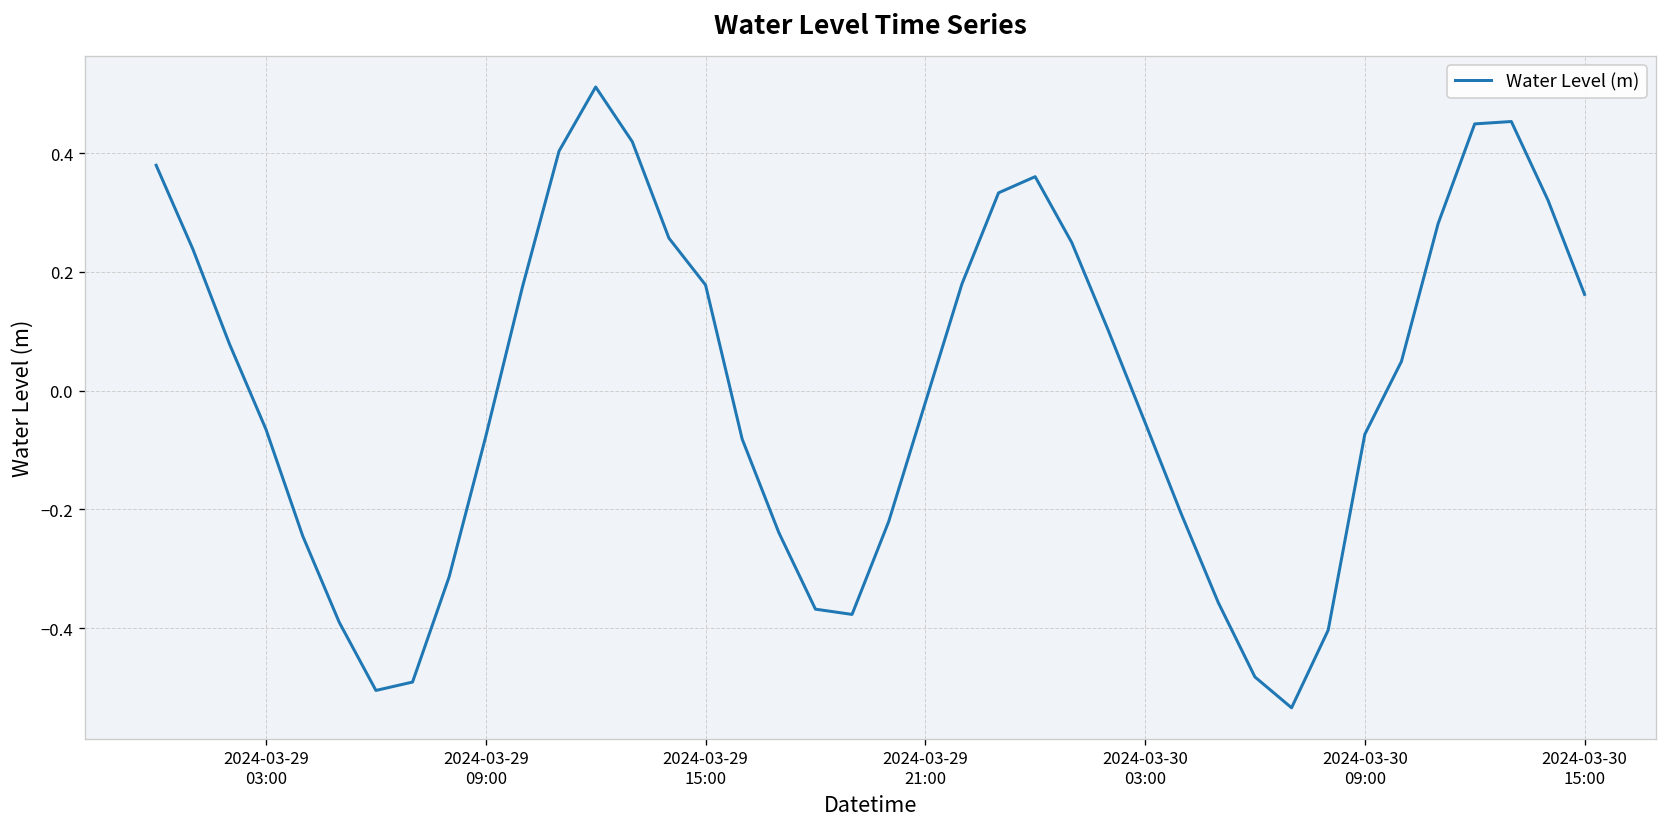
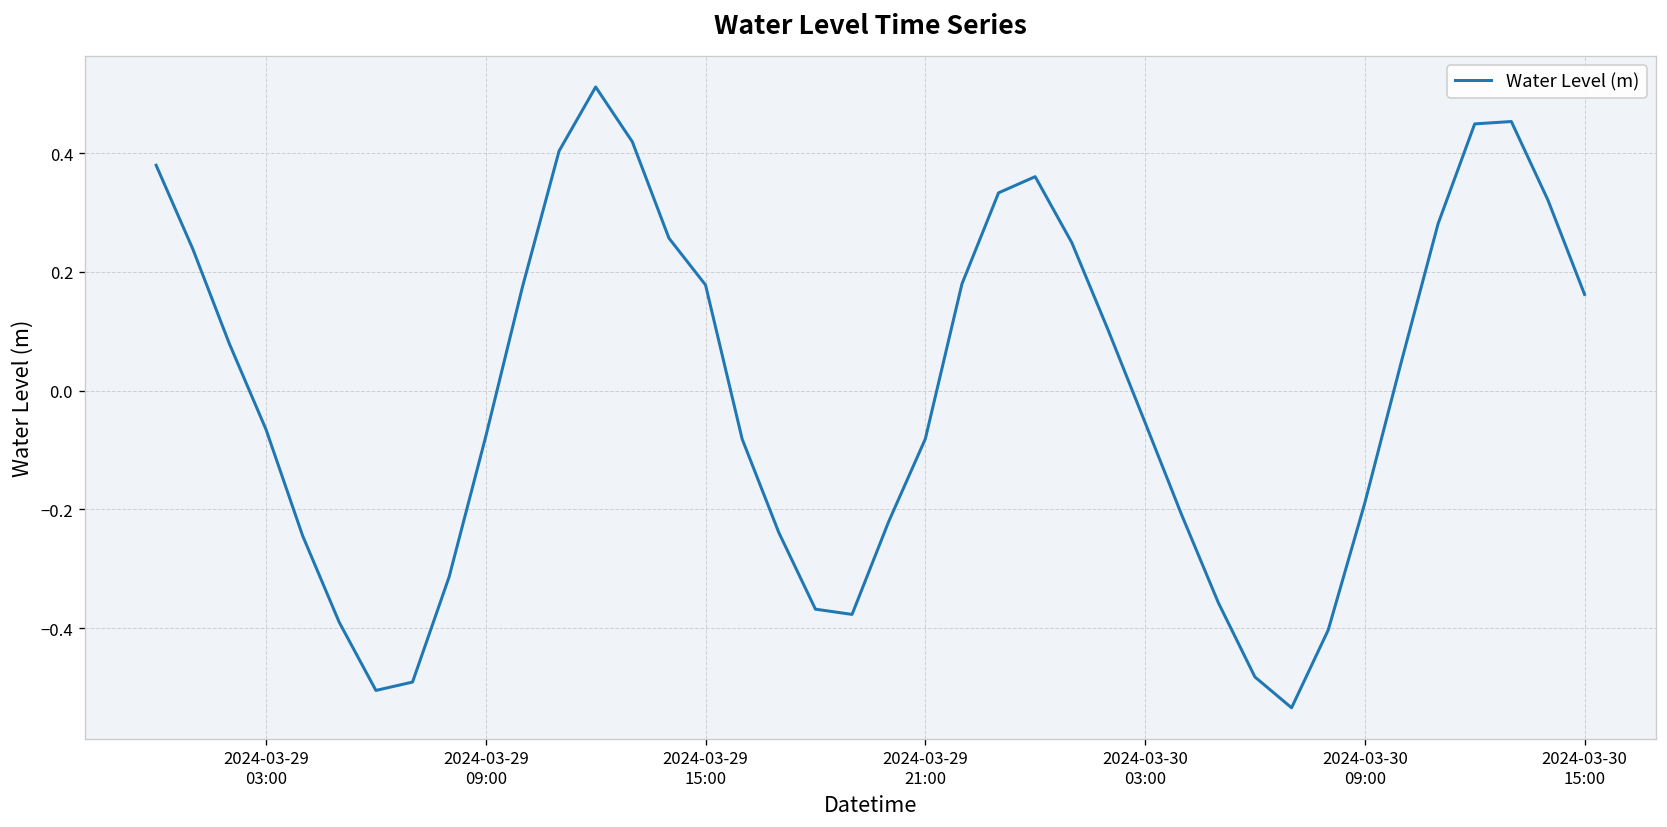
  {
    "2024-03-29 03:00": -0.07,
    "2024-03-29 09:00": -0.08,
    "2024-03-29 15:00": 0.18,
-   "2024-03-29 21:00": -0.02,
+   "2024-03-29 21:00": -0.08,
    "2024-03-30 03:00": -0.05,
-   "2024-03-30 09:00": -0.07,
+   "2024-03-30 09:00": -0.19,
    "2024-03-30 15:00": 0.16
  }
